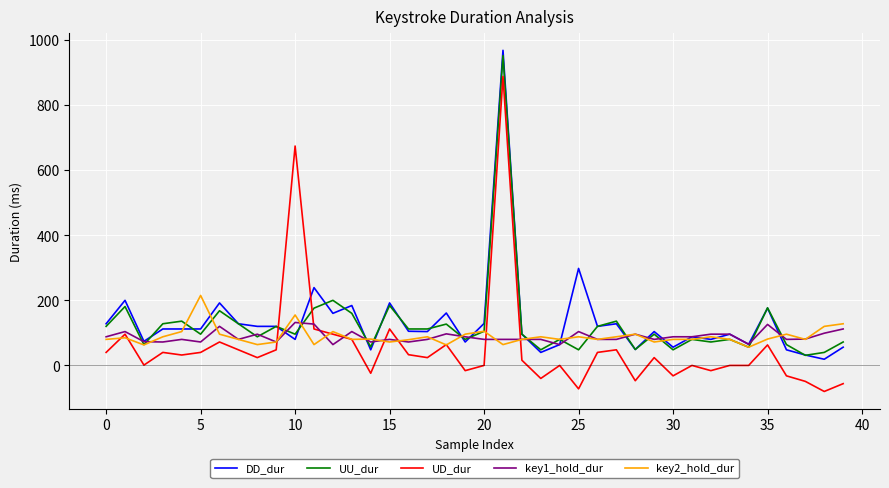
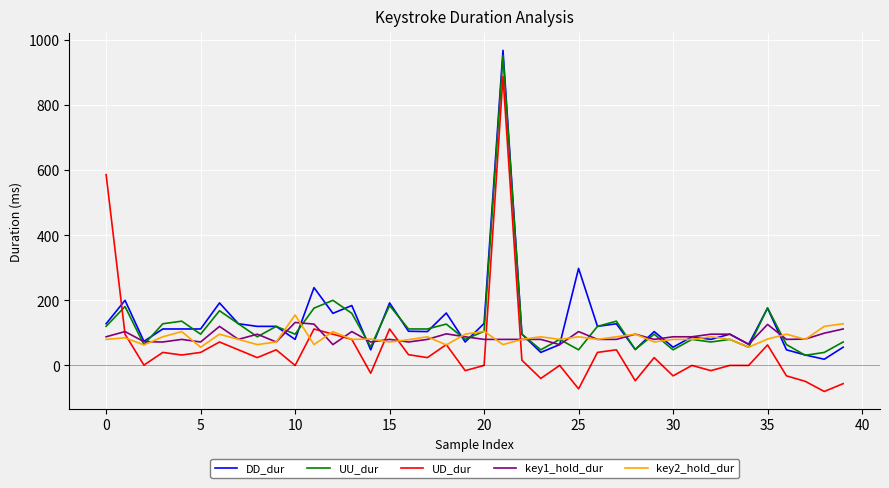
  {
    "DD_dur": {
      "0": 130,
      "5": 110,
      "10": 80,
      "15": 190,
      "20": 130,
      "25": 300,
      "30": 60
    },
    "UU_dur": {
      "0": 120,
      "5": 100,
      "10": 100,
      "15": 180,
      "25": 50,
      "30": 50
    },
    "UD_dur": {
-     "0": 40,
+     "0": 590,
      "5": 40,
-     "10": 670,
+     "10": 0,
      "15": 110,
      "20": 0,
      "25": -70,
      "30": -30,
      "35": 60
    },
    "key1_hold_dur": {
      "0": 90,
      "5": 70,
      "10": 130,
      "15": 80,
      "20": 80,
      "25": 100,
      "30": 90,
      "35": 130
    },
    "key2_hold_dur": {
      "0": 80,
-     "5": 220,
+     "5": 60,
      "10": 160,
      "15": 70,
      "25": 90,
      "30": 80,
      "35": 80
    }
  }
